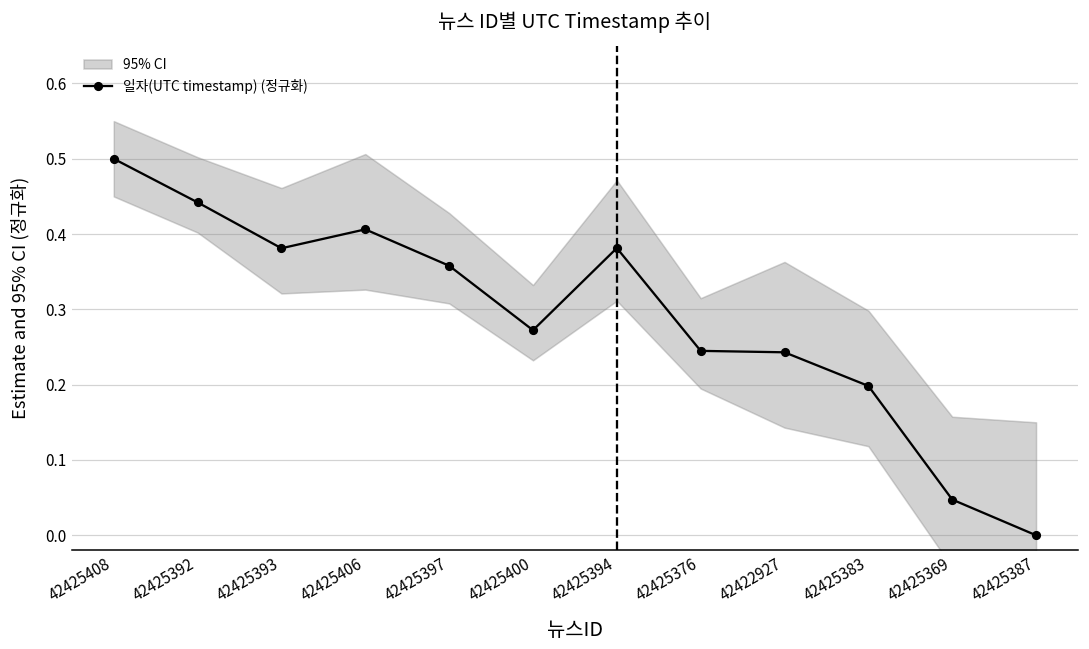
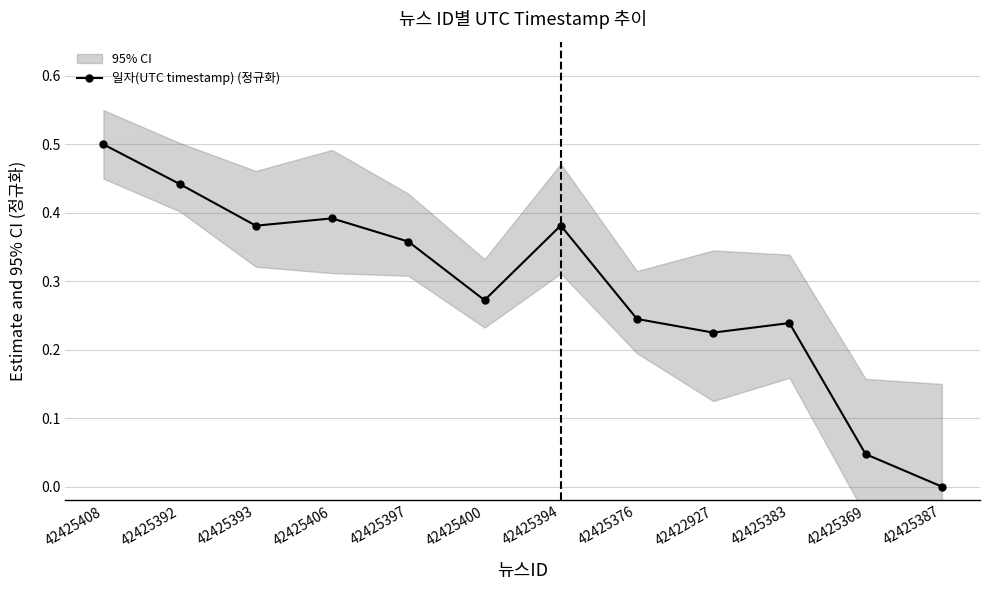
  {
    "일자(UTC timestamp) (정규화)": {
      "42425408": 0.50,
      "42425392": 0.44,
      "42425393": 0.38,
-     "42425406": 0.41,
+     "42425406": 0.39,
      "42425397": 0.36,
      "42425400": 0.27,
      "42425394": 0.38,
      "42425376": 0.24,
-     "42422927": 0.24,
-     "42425383": 0.20,
+     "42422927": 0.22,
+     "42425383": 0.24,
      "42425369": 0.05,
      "42425387": 0.00
    }
  }
